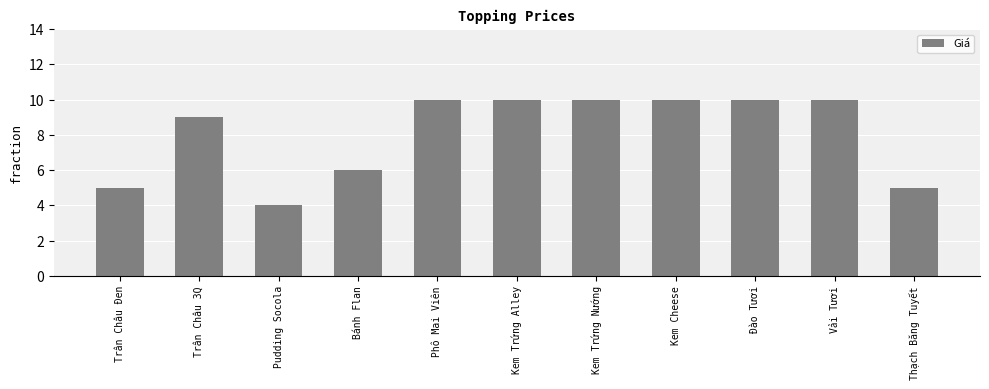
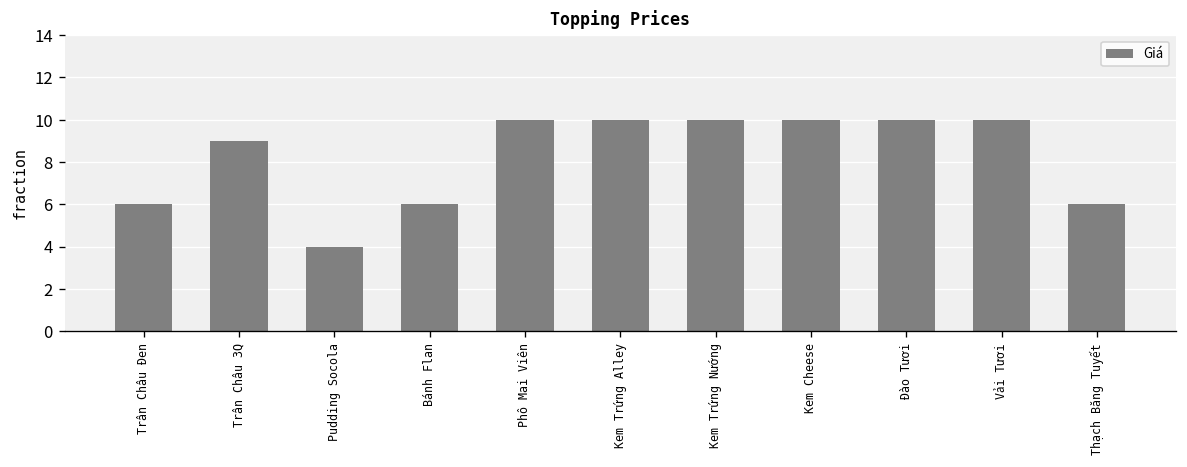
  {
-   "Trân Châu Đen": 5,
+   "Trân Châu Đen": 6,
    "Trân Châu 3Q": 9,
    "Pudding Socola": 4,
    "Bánh Flan": 6,
    "Phô Mai Viên": 10,
    "Kem Trứng Alley": 10,
    "Kem Trứng Nướng": 10,
    "Kem Cheese": 10,
    "Đào Tươi": 10,
    "Vải Tươi": 10,
-   "Thạch Băng Tuyết": 5
+   "Thạch Băng Tuyết": 6
  }
